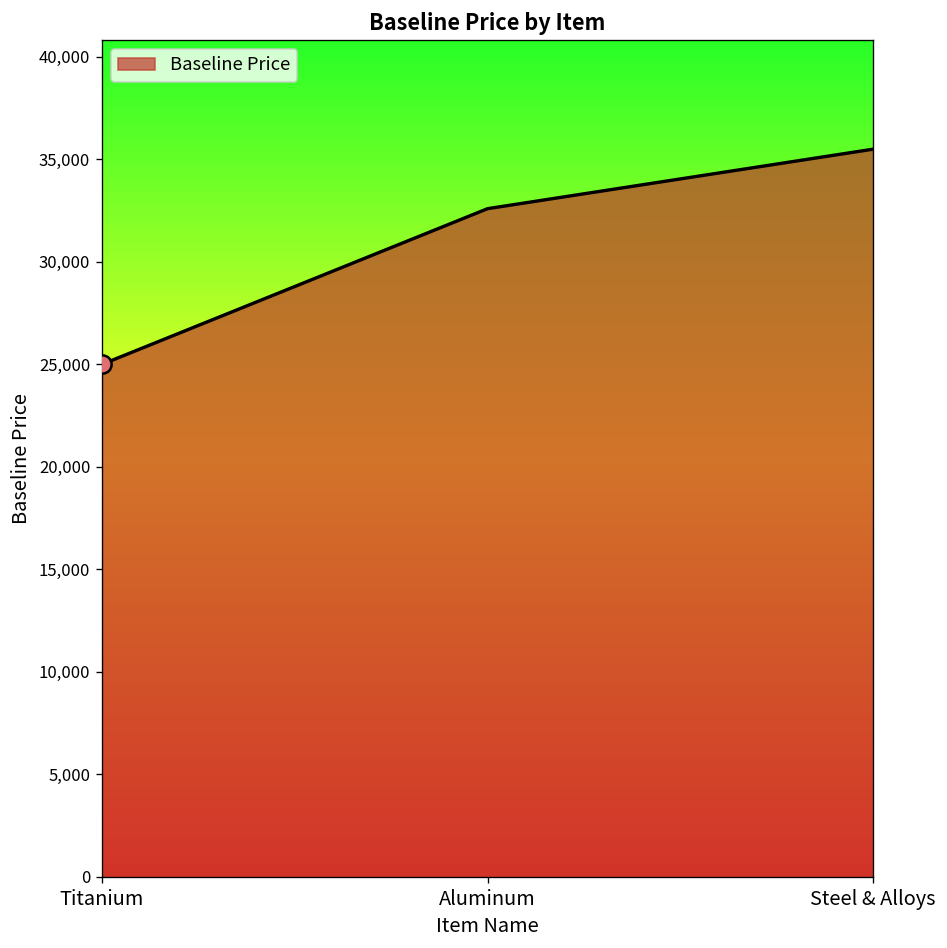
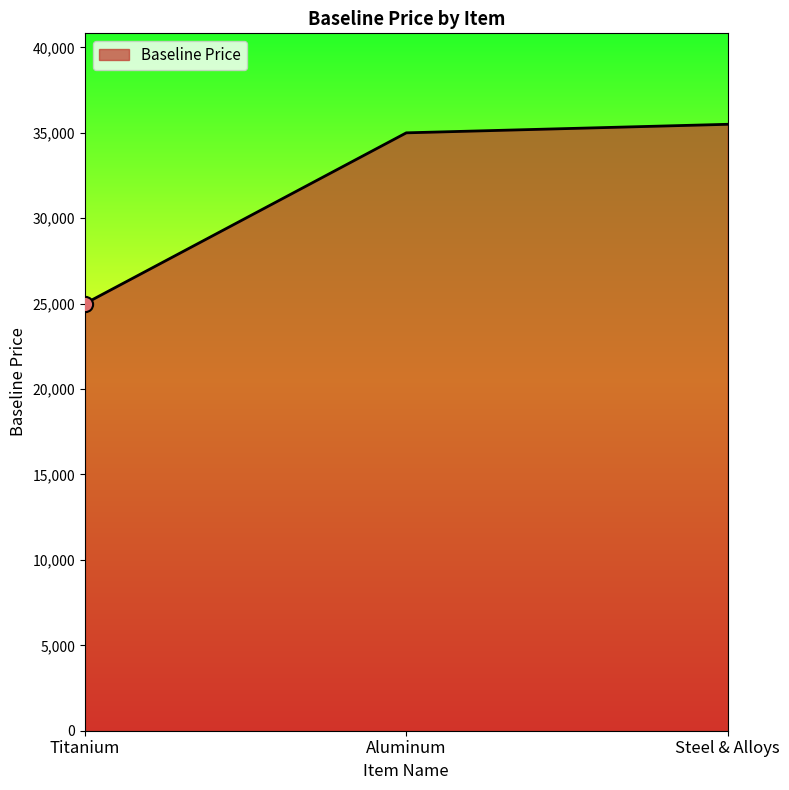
  {
    "Baseline Price": {
-     "Aluminum": "32,600",
+     "Aluminum": "35,000",
      "Steel & Alloys": "35,500"
    }
  }
